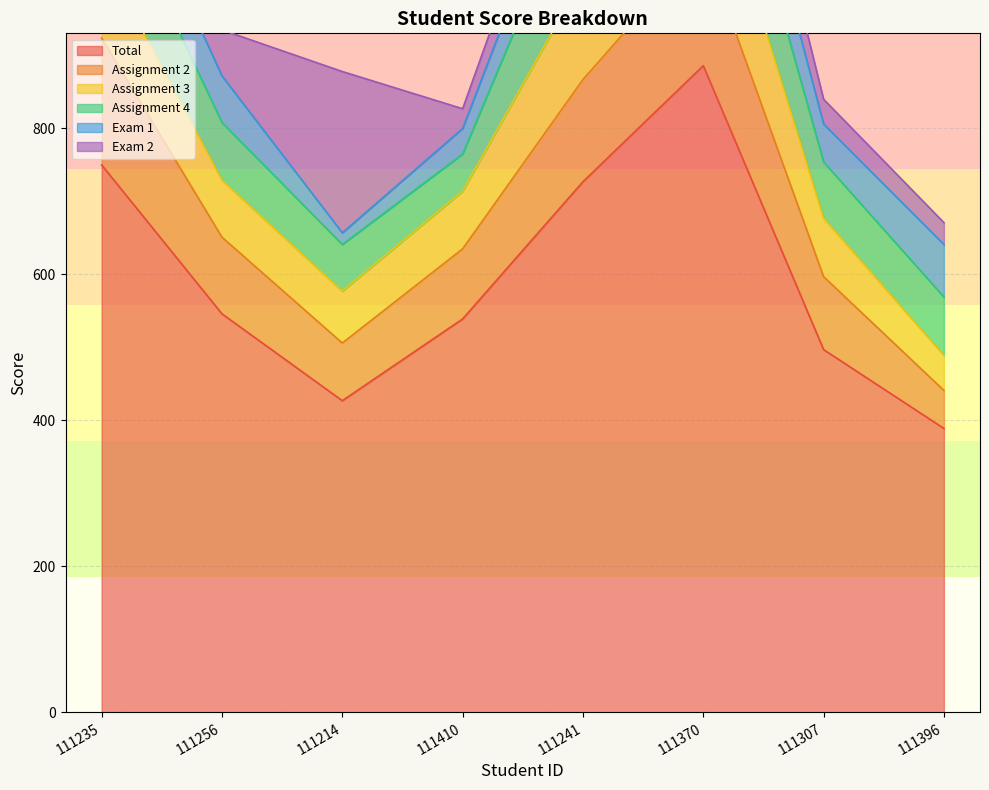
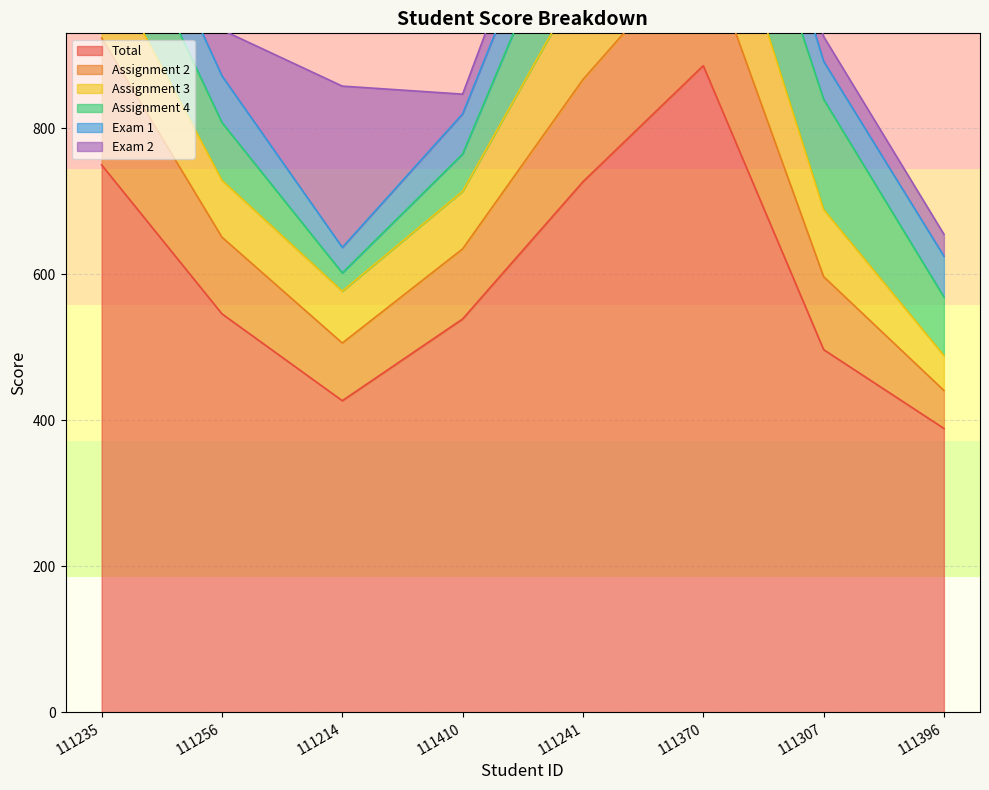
  {
    "Assignment 3": {
      "111256": 80,
      "111214": 70,
      "111410": 80,
-     "111307": 80,
+     "111307": 90,
      "111396": 50
    },
    "Assignment 4": {
      "111256": 80,
-     "111214": 60,
+     "111214": 30,
      "111410": 50,
-     "111307": 80,
+     "111307": 150,
      "111396": 80
    },
    "Exam 1": {
      "111256": 60,
-     "111214": 20,
-     "111410": 40,
+     "111214": 40,
+     "111410": 60,
      "111307": 50,
-     "111396": 70
+     "111396": 60
    },
    "Exam 2": {
      "111214": 220,
      "111410": 30,
      "111307": 30,
      "111396": 30
    }
  }
